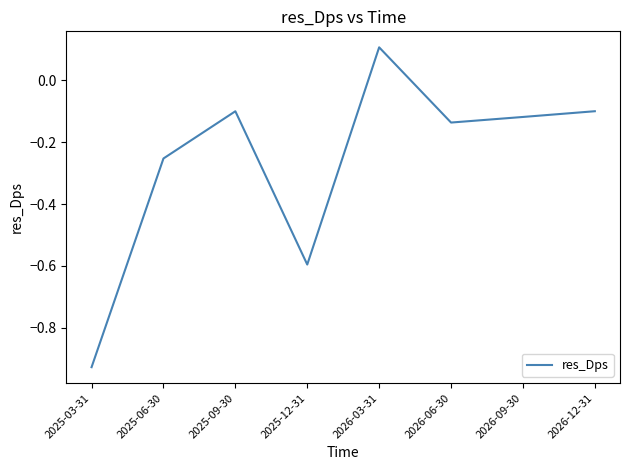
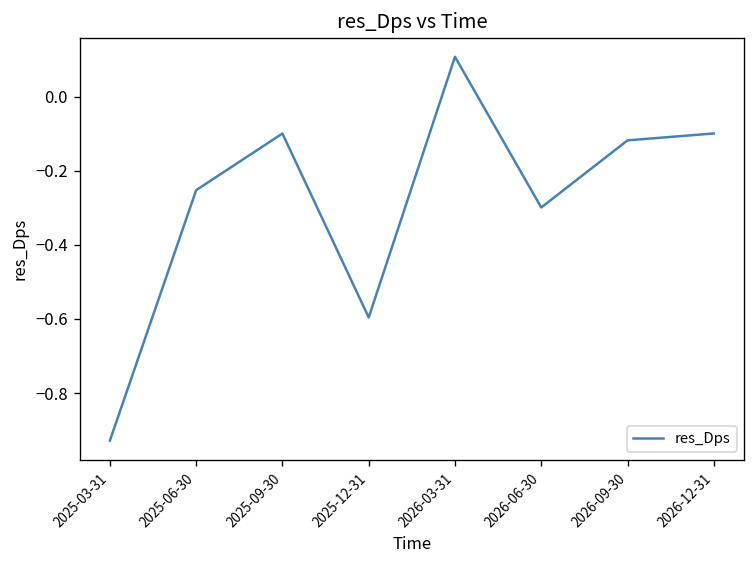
  {
    "2025-03-31": -0.93,
    "2025-06-30": -0.25,
    "2025-09-30": -0.10,
    "2025-12-31": -0.60,
    "2026-03-31": 0.11,
-   "2026-06-30": -0.14,
+   "2026-06-30": -0.30,
    "2026-09-30": -0.12,
    "2026-12-31": -0.10
  }
